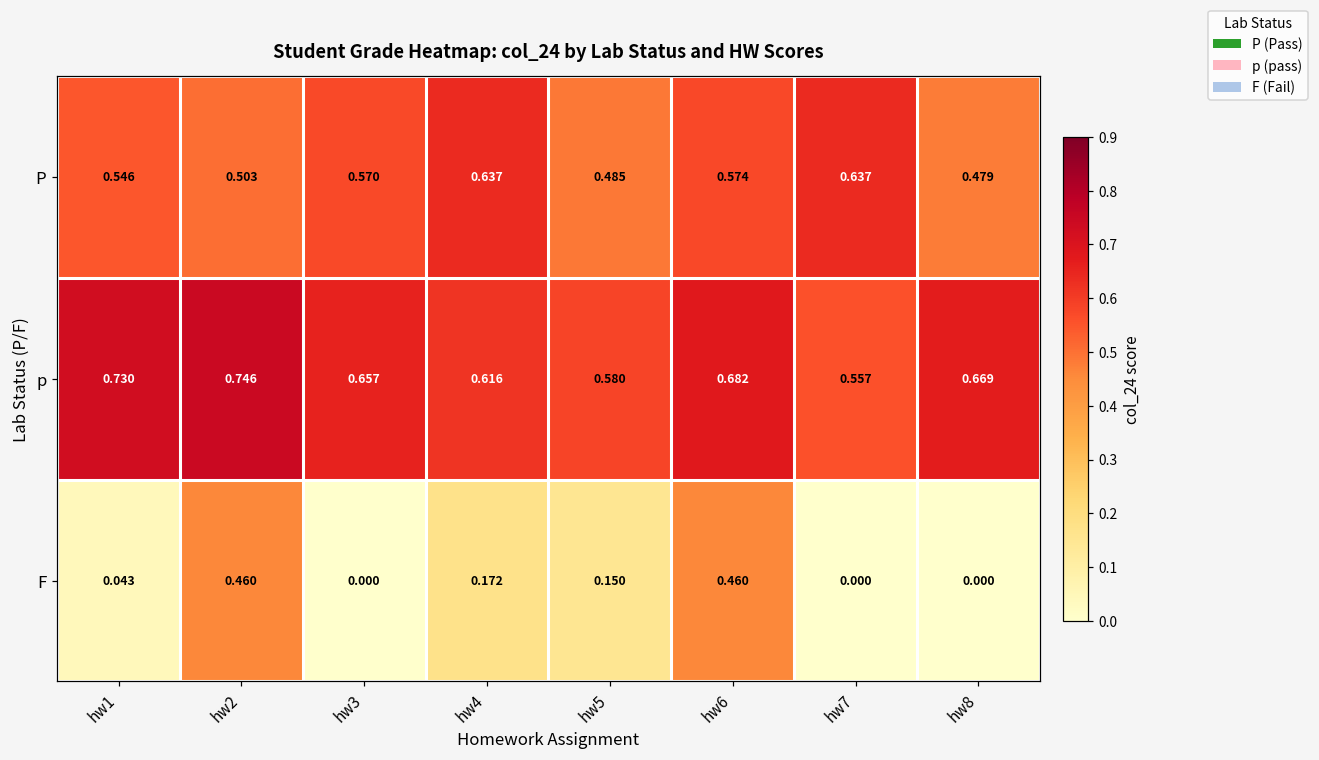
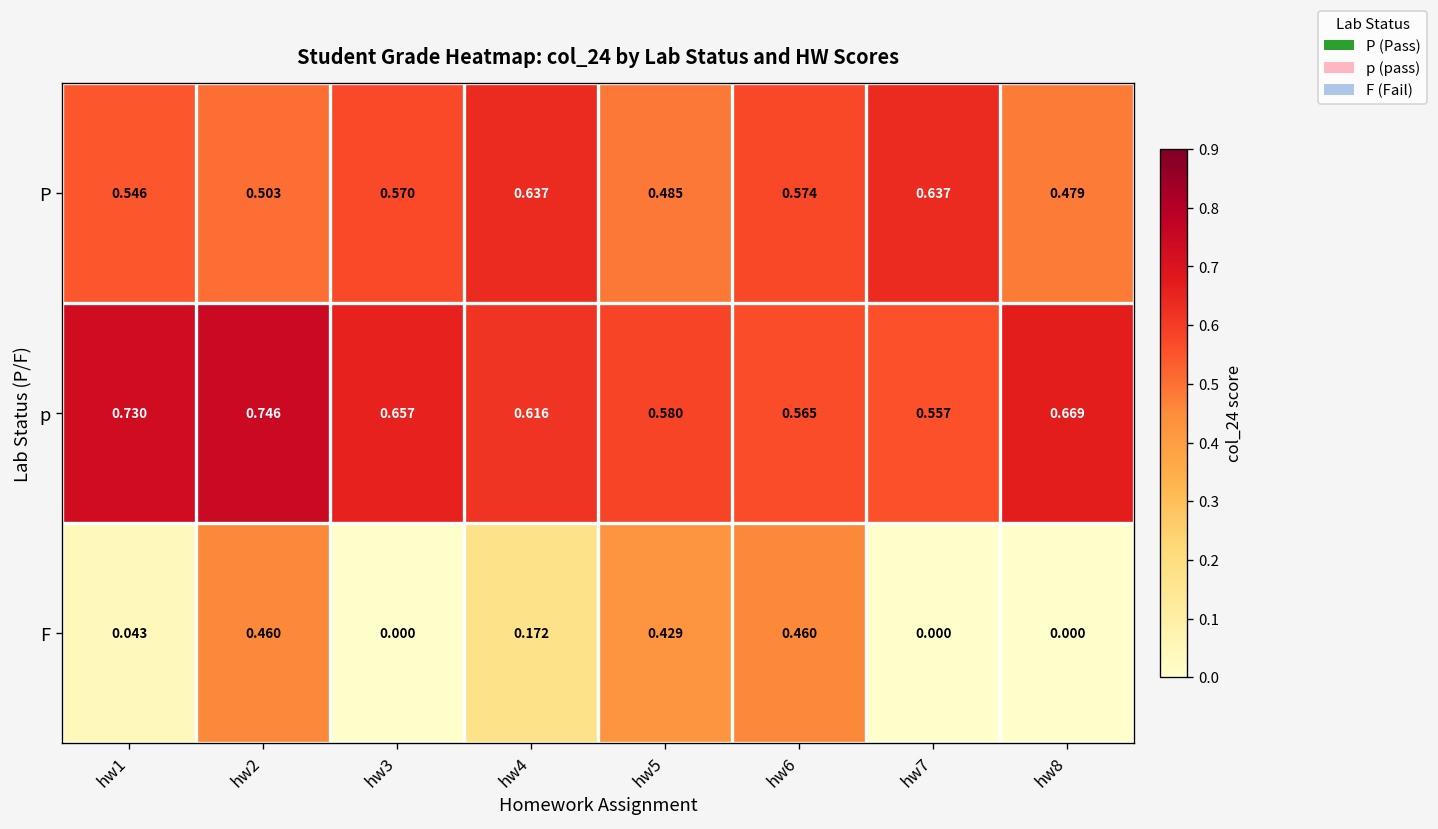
  {
    "P": {
      "hw1": 0.546,
      "hw2": 0.503,
      "hw3": 0.570,
      "hw4": 0.637,
      "hw5": 0.485,
      "hw6": 0.574,
      "hw7": 0.637,
      "hw8": 0.479
    },
    "p": {
      "hw1": 0.730,
      "hw2": 0.746,
      "hw3": 0.657,
      "hw4": 0.616,
      "hw5": 0.580,
-     "hw6": 0.682,
+     "hw6": 0.565,
      "hw7": 0.557,
      "hw8": 0.669
    },
    "F": {
      "hw1": 0.043,
      "hw2": 0.460,
      "hw3": 0.000,
      "hw4": 0.172,
-     "hw5": 0.150,
+     "hw5": 0.429,
      "hw6": 0.460,
      "hw7": 0.000,
      "hw8": 0.000
    }
  }
